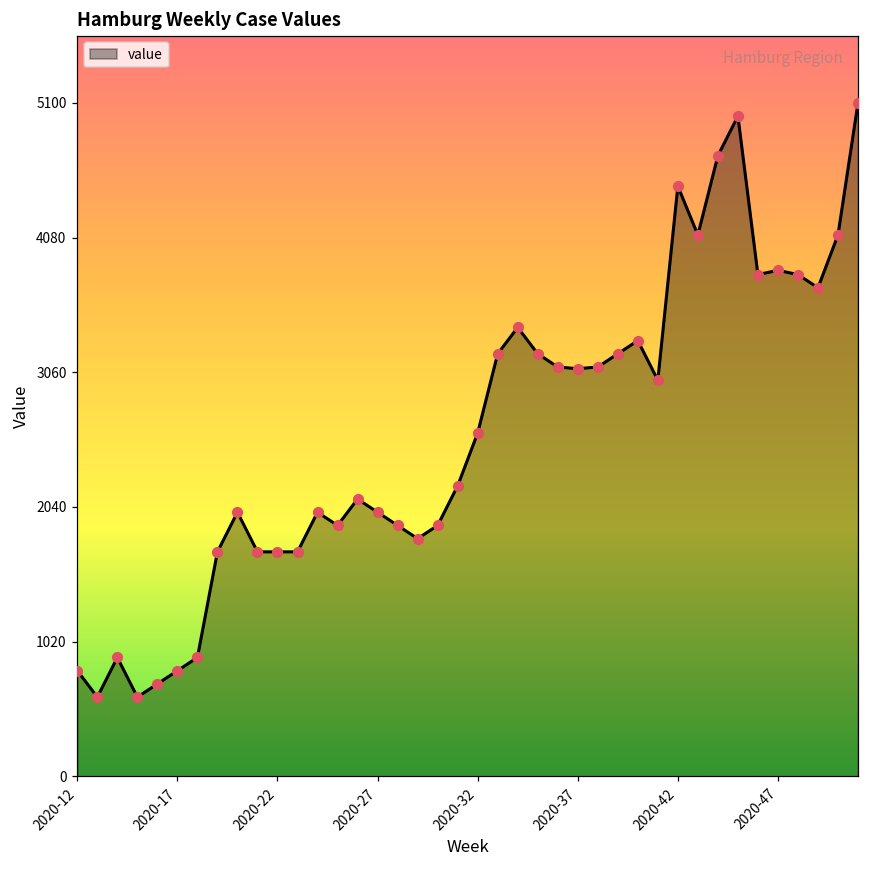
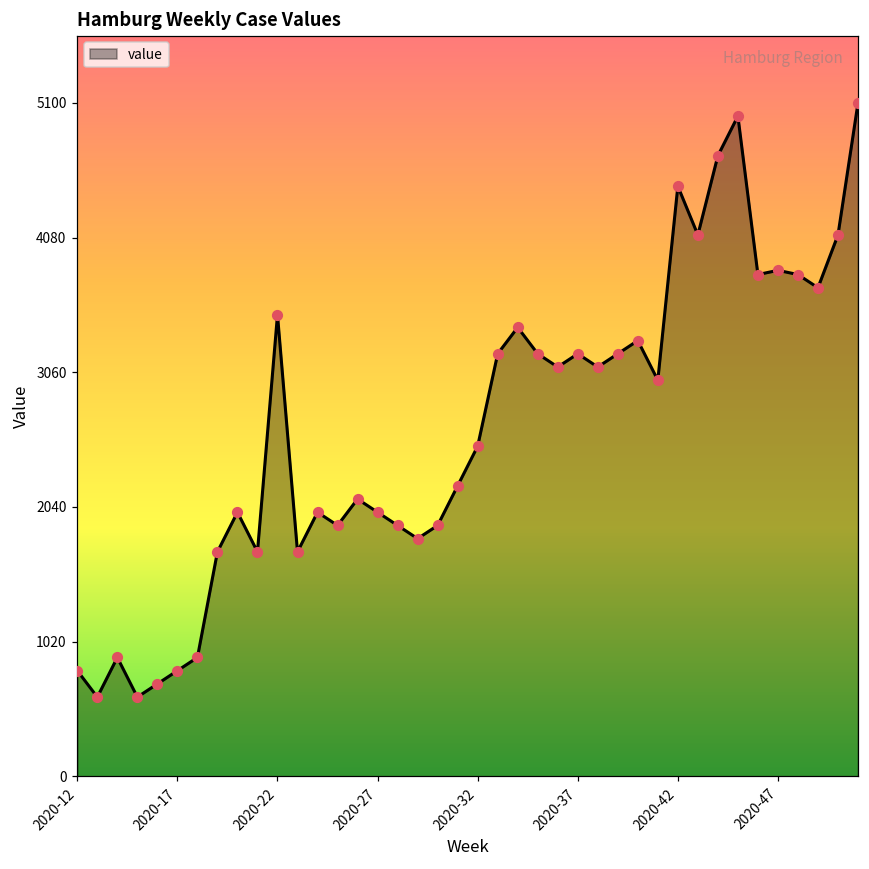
  {
    "2020-12": 800,
    "2020-17": 800,
-   "2020-22": 1700,
+   "2020-22": 3500,
    "2020-27": 2000,
-   "2020-32": 2600,
-   "2020-37": 3090,
+   "2020-32": 2500,
+   "2020-37": 3200,
    "2020-42": 4470,
    "2020-47": 3830
  }
